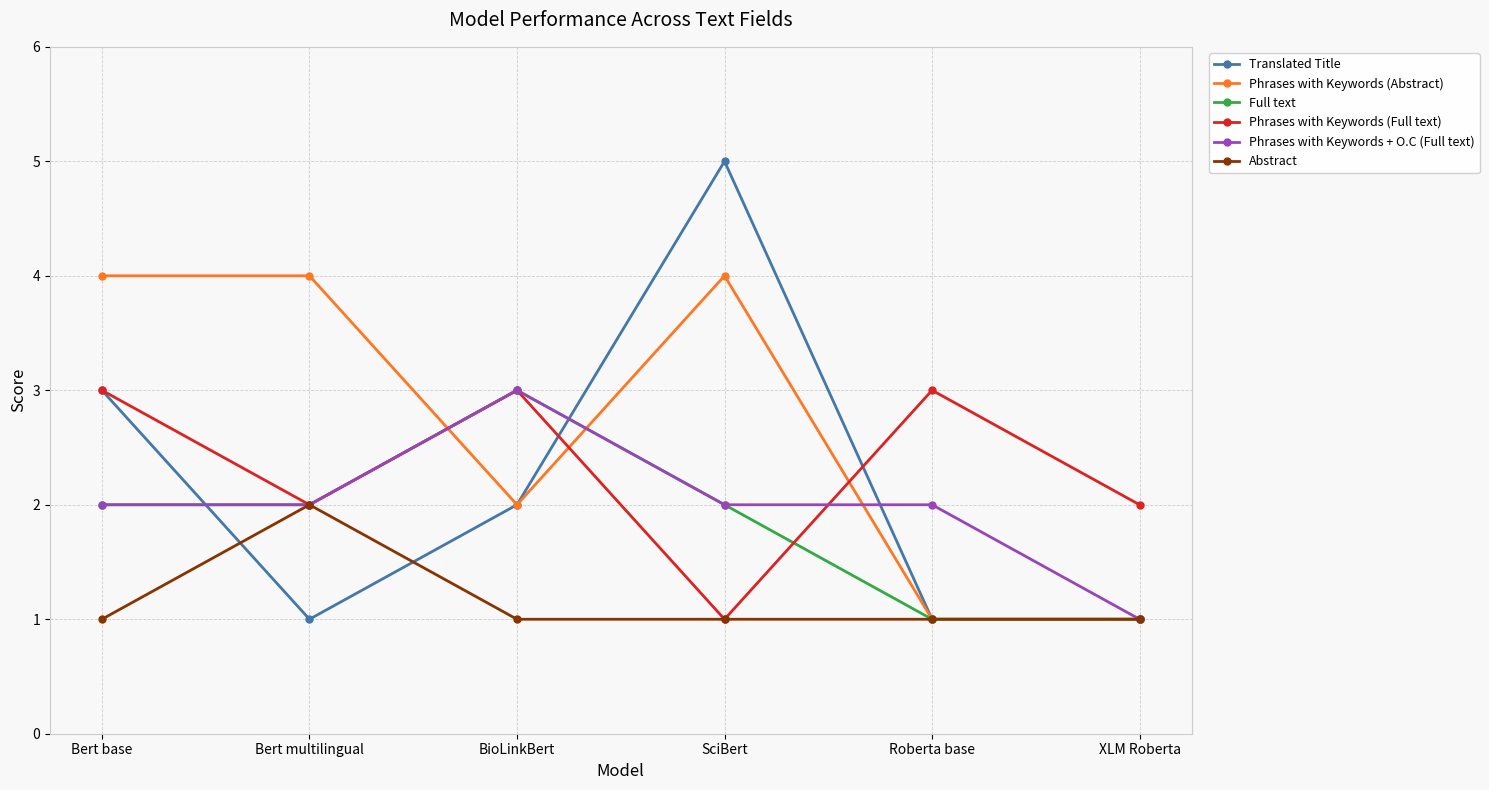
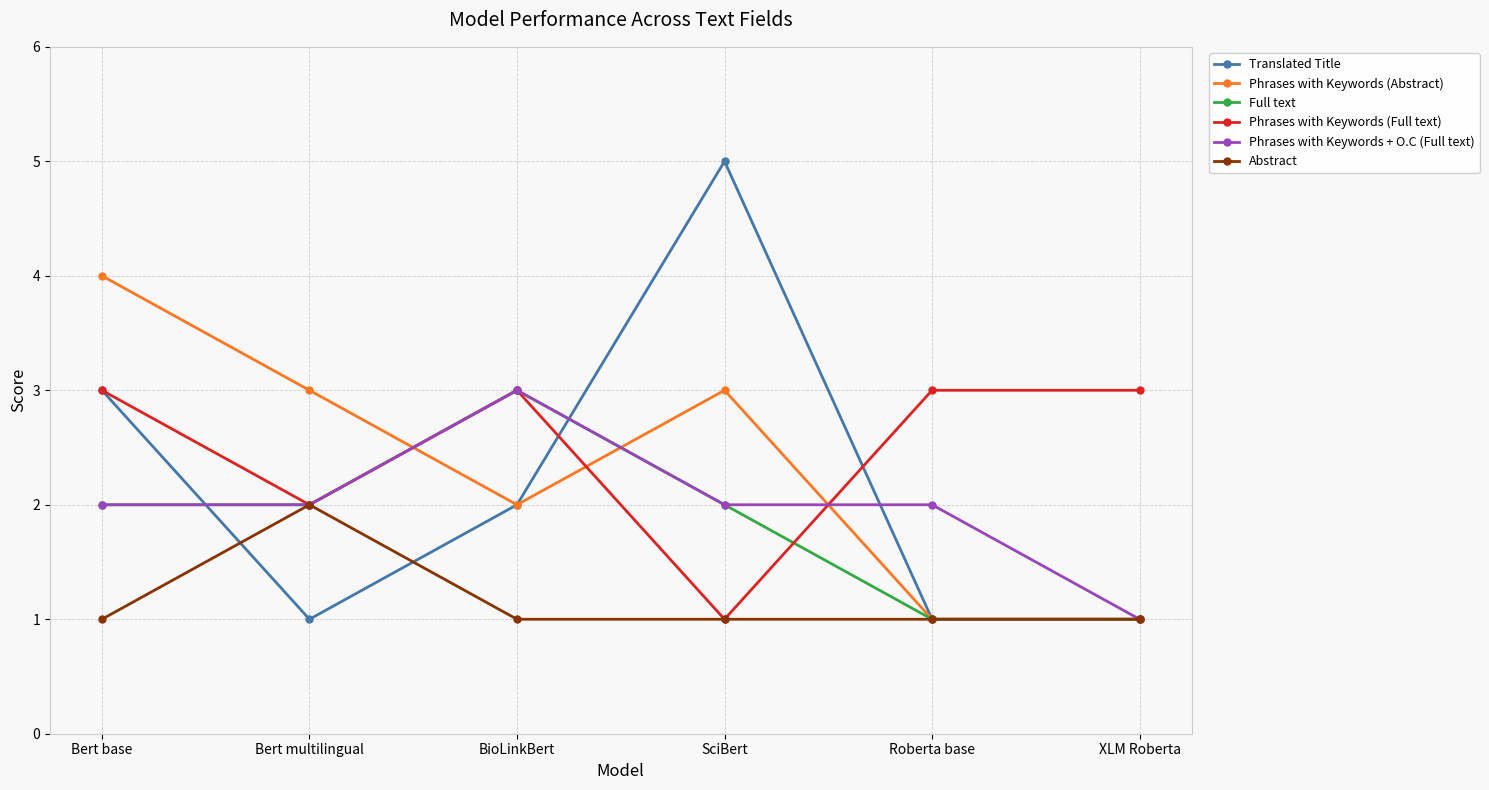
  {
    "Translated Title": {
      "Bert multilingual": 1,
      "SciBert": 5
    },
    "Phrases with Keywords (Abstract)": {
      "Bert base": 4,
-     "Bert multilingual": 4,
-     "SciBert": 4
+     "Bert multilingual": 3,
+     "SciBert": 3
    },
    "Phrases with Keywords (Full text)": {
      "Roberta base": 3,
-     "XLM Roberta": 2
+     "XLM Roberta": 3
    },
    "Phrases with Keywords + O.C (Full text)": {
      "Roberta base": 2
    },
    "Abstract": {
      "Bert base": 1,
      "BioLinkBert": 1
    }
  }
